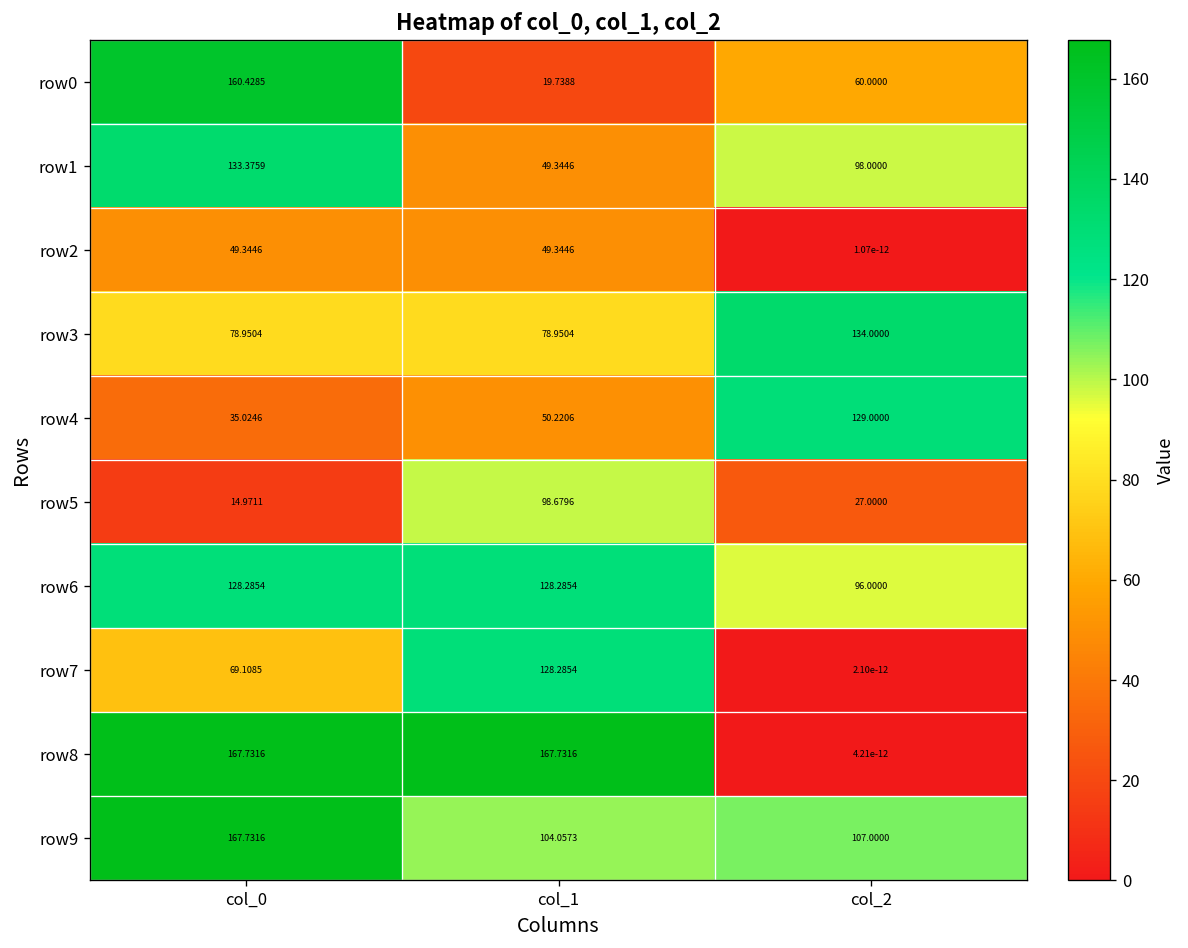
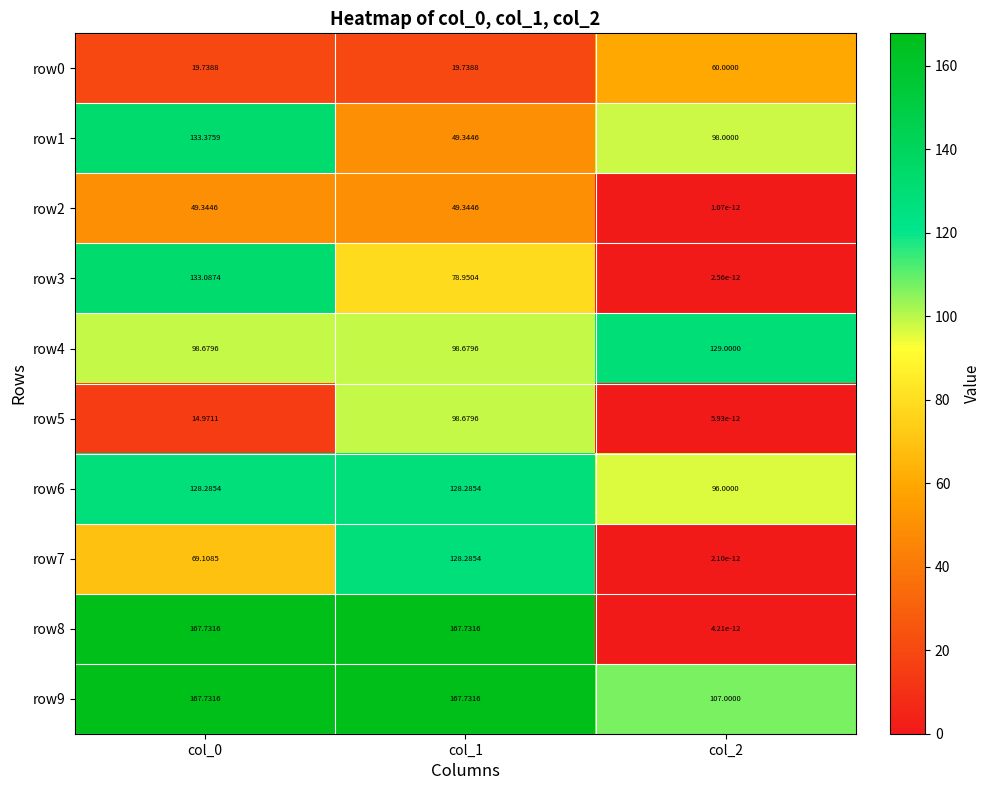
  {
    "row0": {
-     "col_0": "160.4285",
+     "col_0": "19.7388",
      "col_1": "19.7388",
      "col_2": "60.0000"
    },
    "row1": {
      "col_0": "133.3759",
      "col_1": "49.3446",
      "col_2": "98.0000"
    },
    "row2": {
      "col_0": "49.3446",
      "col_1": "49.3446",
      "col_2": "1.07e-12"
    },
    "row3": {
-     "col_0": "78.9504",
+     "col_0": "133.0874",
      "col_1": "78.9504",
-     "col_2": "134.0000"
+     "col_2": "2.56e-12"
    },
    "row4": {
-     "col_0": "35.0246",
-     "col_1": "50.2206",
+     "col_0": "98.6796",
+     "col_1": "98.6796",
      "col_2": "129.0000"
    },
    "row5": {
      "col_0": "14.9711",
      "col_1": "98.6796",
-     "col_2": "27.0000"
+     "col_2": "5.93e-12"
    },
    "row6": {
      "col_0": "128.2854",
      "col_1": "128.2854",
      "col_2": "96.0000"
    },
    "row7": {
      "col_0": "69.1085",
      "col_1": "128.2854",
      "col_2": "2.10e-12"
    },
    "row8": {
      "col_0": "167.7316",
      "col_1": "167.7316",
      "col_2": "4.21e-12"
    },
    "row9": {
      "col_0": "167.7316",
-     "col_1": "104.0573",
+     "col_1": "167.7316",
      "col_2": "107.0000"
    }
  }
